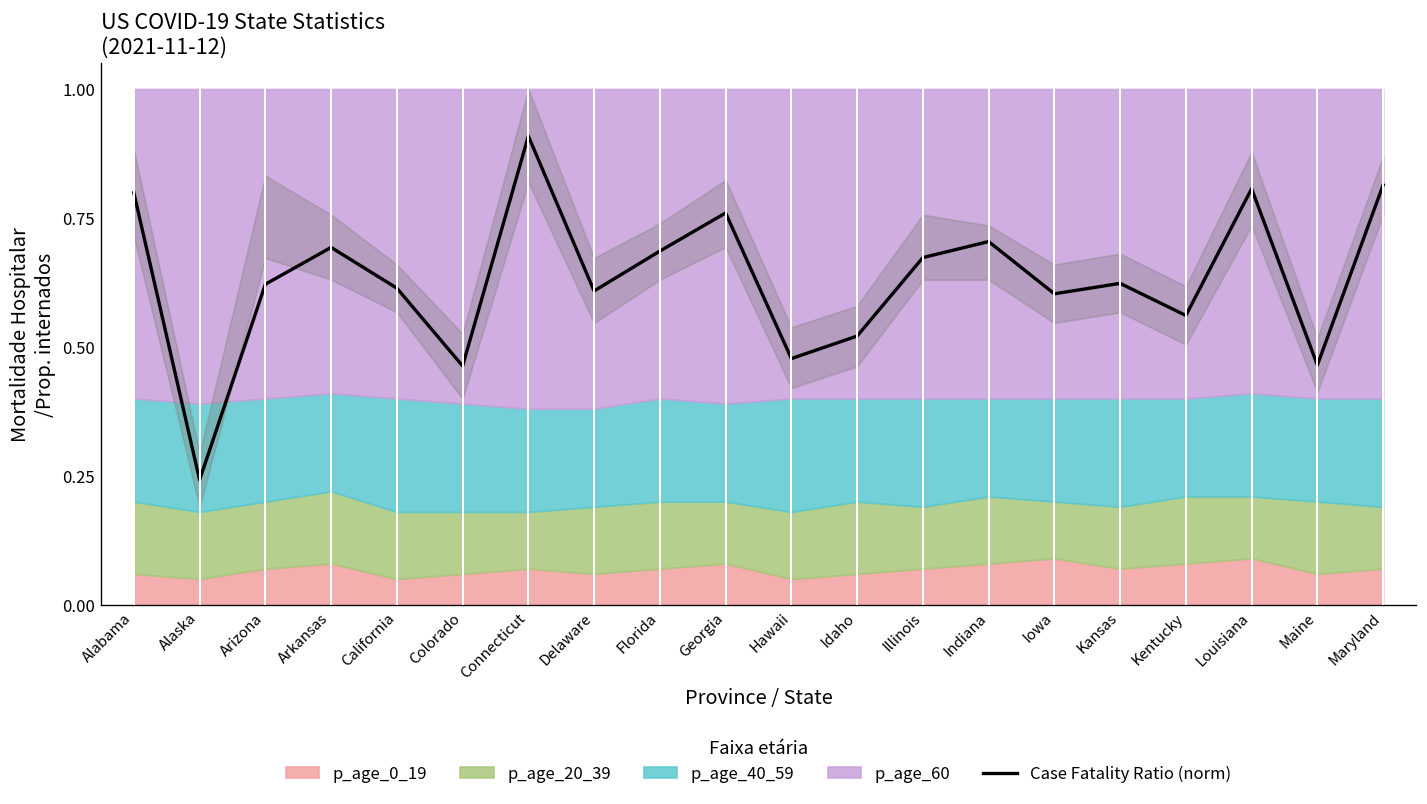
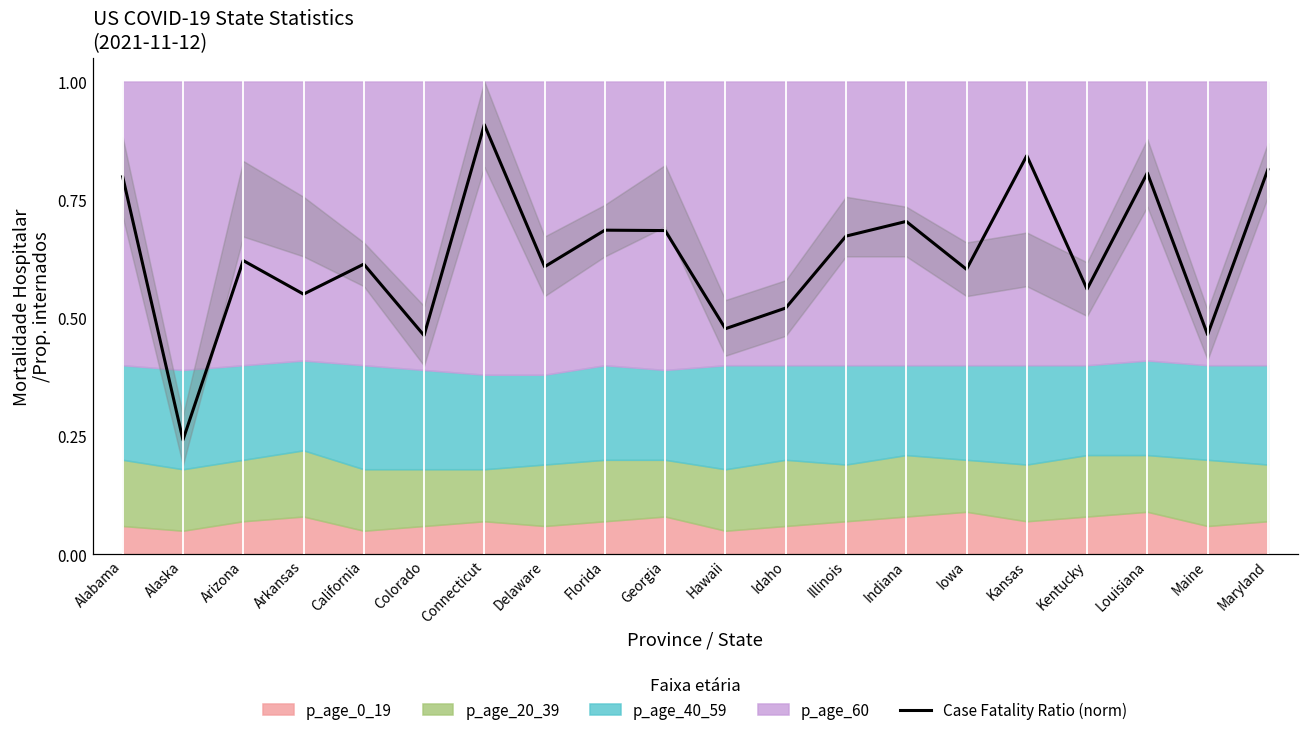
  {
    "Case Fatality Ratio (norm)": {
      "Alabama": 0.80,
      "Alaska": 0.24,
      "Arizona": 0.62,
-     "Arkansas": 0.69,
+     "Arkansas": 0.55,
      "California": 0.61,
      "Colorado": 0.46,
      "Connecticut": 0.91,
      "Delaware": 0.61,
      "Florida": 0.69,
-     "Georgia": 0.76,
+     "Georgia": 0.68,
      "Hawaii": 0.48,
      "Idaho": 0.52,
      "Illinois": 0.67,
      "Indiana": 0.70,
      "Iowa": 0.60,
-     "Kansas": 0.62,
+     "Kansas": 0.84,
      "Kentucky": 0.56,
      "Louisiana": 0.81,
      "Maine": 0.46,
      "Maryland": 0.81
    },
    "p_age_0_19": {
      "Alabama": 0.06,
      "Alaska": 0.05,
      "Arizona": 0.07,
      "Arkansas": 0.08,
      "California": 0.05,
      "Colorado": 0.06,
      "Connecticut": 0.07,
      "Delaware": 0.06,
      "Florida": 0.07,
      "Georgia": 0.08,
      "Hawaii": 0.05,
      "Idaho": 0.06,
      "Illinois": 0.07,
      "Indiana": 0.08,
      "Iowa": 0.09,
      "Kansas": 0.07,
      "Kentucky": 0.08,
      "Louisiana": 0.09,
      "Maine": 0.06,
      "Maryland": 0.07
    },
    "p_age_20_39": {
      "Alabama": 0.14,
      "Alaska": 0.13,
      "Arizona": 0.13,
      "Arkansas": 0.14,
      "California": 0.13,
      "Colorado": 0.12,
      "Connecticut": 0.11,
      "Delaware": 0.13,
      "Florida": 0.13,
      "Georgia": 0.12,
      "Hawaii": 0.13,
      "Idaho": 0.14,
      "Illinois": 0.12,
      "Indiana": 0.13,
      "Iowa": 0.11,
      "Kansas": 0.12,
      "Kentucky": 0.13,
      "Louisiana": 0.12,
      "Maine": 0.14,
      "Maryland": 0.12
    },
    "p_age_40_59": {
      "Alabama": 0.20,
      "Alaska": 0.21,
      "Arizona": 0.20,
      "Arkansas": 0.19,
      "California": 0.22,
      "Colorado": 0.21,
      "Connecticut": 0.20,
      "Delaware": 0.19,
      "Florida": 0.20,
      "Georgia": 0.19,
      "Hawaii": 0.22,
      "Idaho": 0.20,
      "Illinois": 0.21,
      "Indiana": 0.19,
      "Iowa": 0.20,
      "Kansas": 0.21,
      "Kentucky": 0.19,
      "Louisiana": 0.20,
      "Maine": 0.20,
      "Maryland": 0.21
    }
  }
